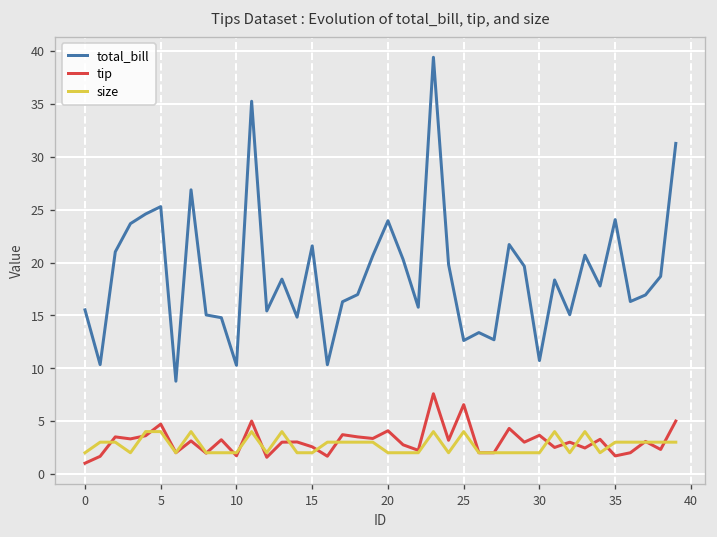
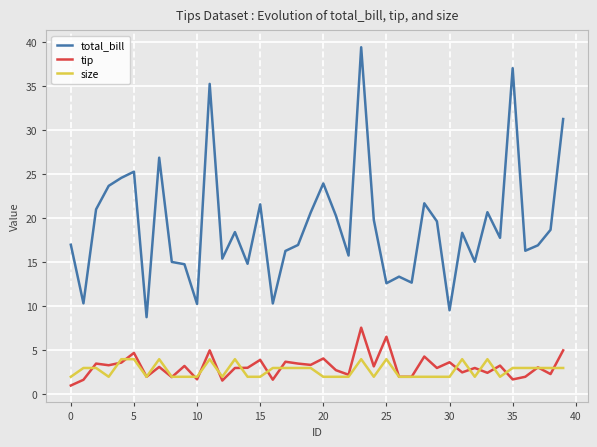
  {
    "total_bill": {
-     "0": 16,
+     "0": 17,
      "5": 25,
      "10": 10,
      "15": 22,
      "20": 24,
      "25": 13,
-     "30": 11,
-     "35": 24
+     "30": 10,
+     "35": 37
    },
    "tip": {
      "0": 1,
      "5": 5,
-     "15": 3,
+     "15": 4,
      "20": 4,
      "25": 7,
      "30": 4,
      "35": 2
    },
    "size": {
      "0": 2,
      "5": 4,
      "15": 2,
      "20": 2,
      "25": 4,
      "30": 2,
      "35": 3
    }
  }
